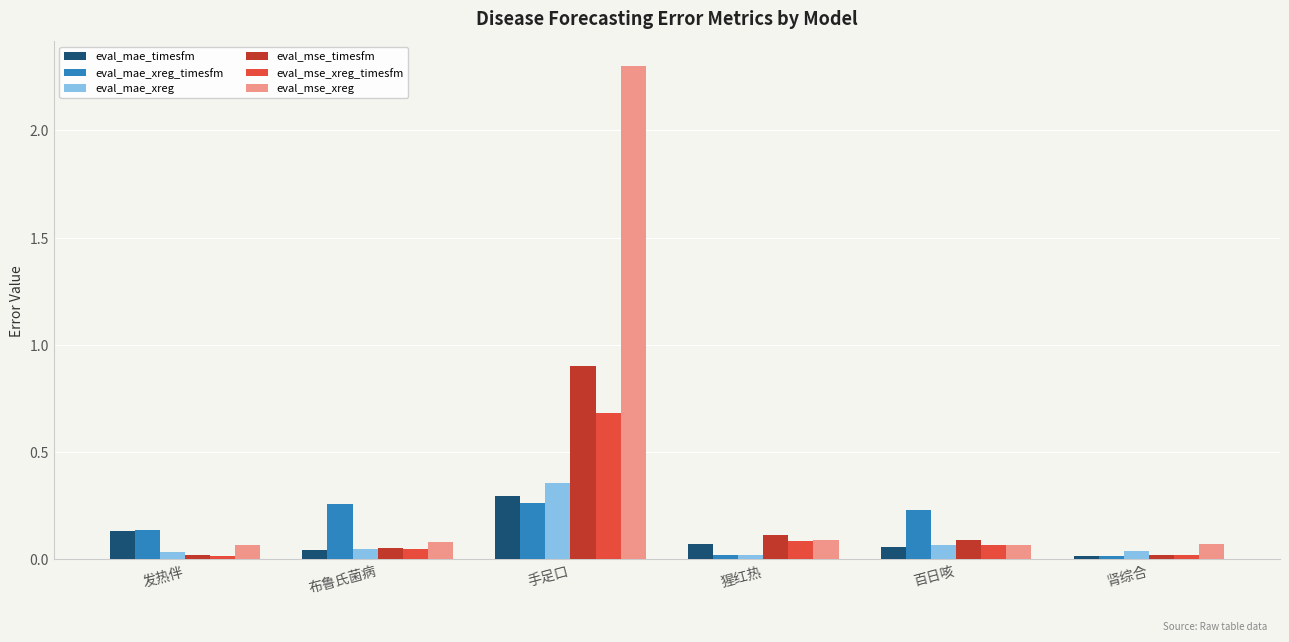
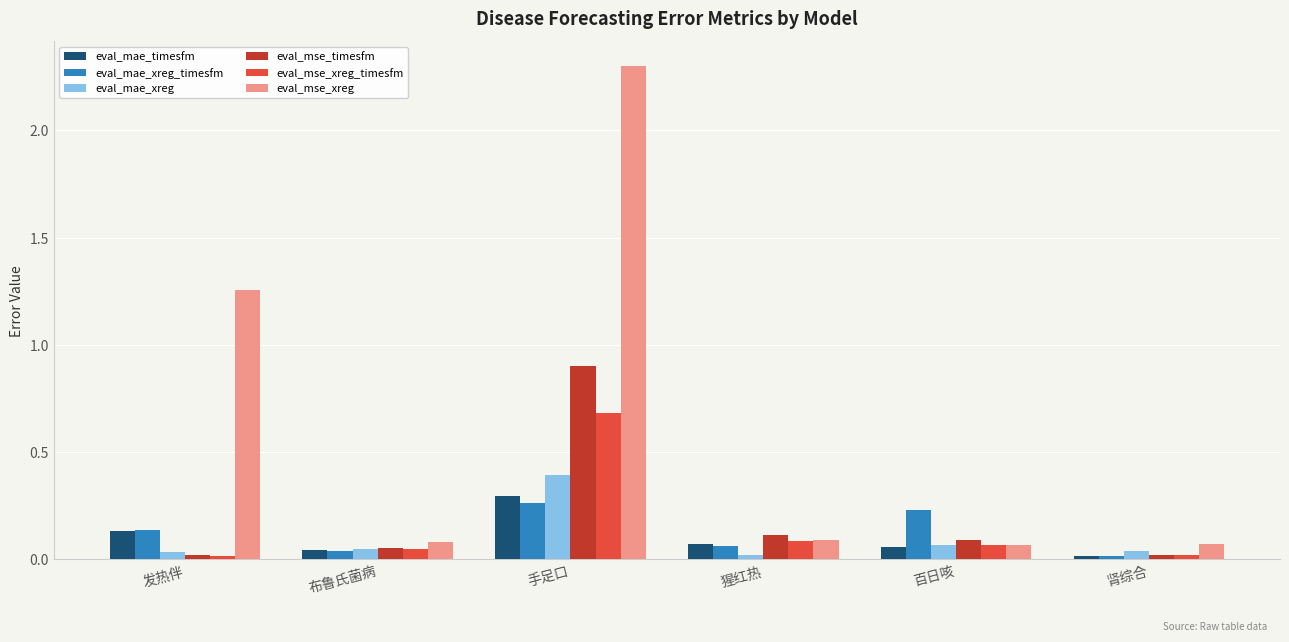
  {
    "eval_mae_timesfm": {
      "发热伴": 0.13,
      "布鲁氏菌病": 0.04,
      "手足口": 0.29,
      "猩红热": 0.07,
      "百日咳": 0.06,
      "肾综合": 0.02
    },
    "eval_mae_xreg_timesfm": {
      "发热伴": 0.14,
-     "布鲁氏菌病": 0.26,
+     "布鲁氏菌病": 0.04,
      "手足口": 0.26,
-     "猩红热": 0.02,
+     "猩红热": 0.06,
      "百日咳": 0.23,
      "肾综合": 0.02
    },
    "eval_mae_xreg": {
      "发热伴": 0.04,
      "布鲁氏菌病": 0.05,
-     "手足口": 0.36,
+     "手足口": 0.40,
      "猩红热": 0.02,
      "百日咳": 0.07,
      "肾综合": 0.04
    },
    "eval_mse_xreg": {
-     "发热伴": 0.07,
+     "发热伴": 1.26,
      "布鲁氏菌病": 0.08,
      "手足口": 2.30,
      "猩红热": 0.09,
      "百日咳": 0.07,
      "肾综合": 0.07
    }
  }
